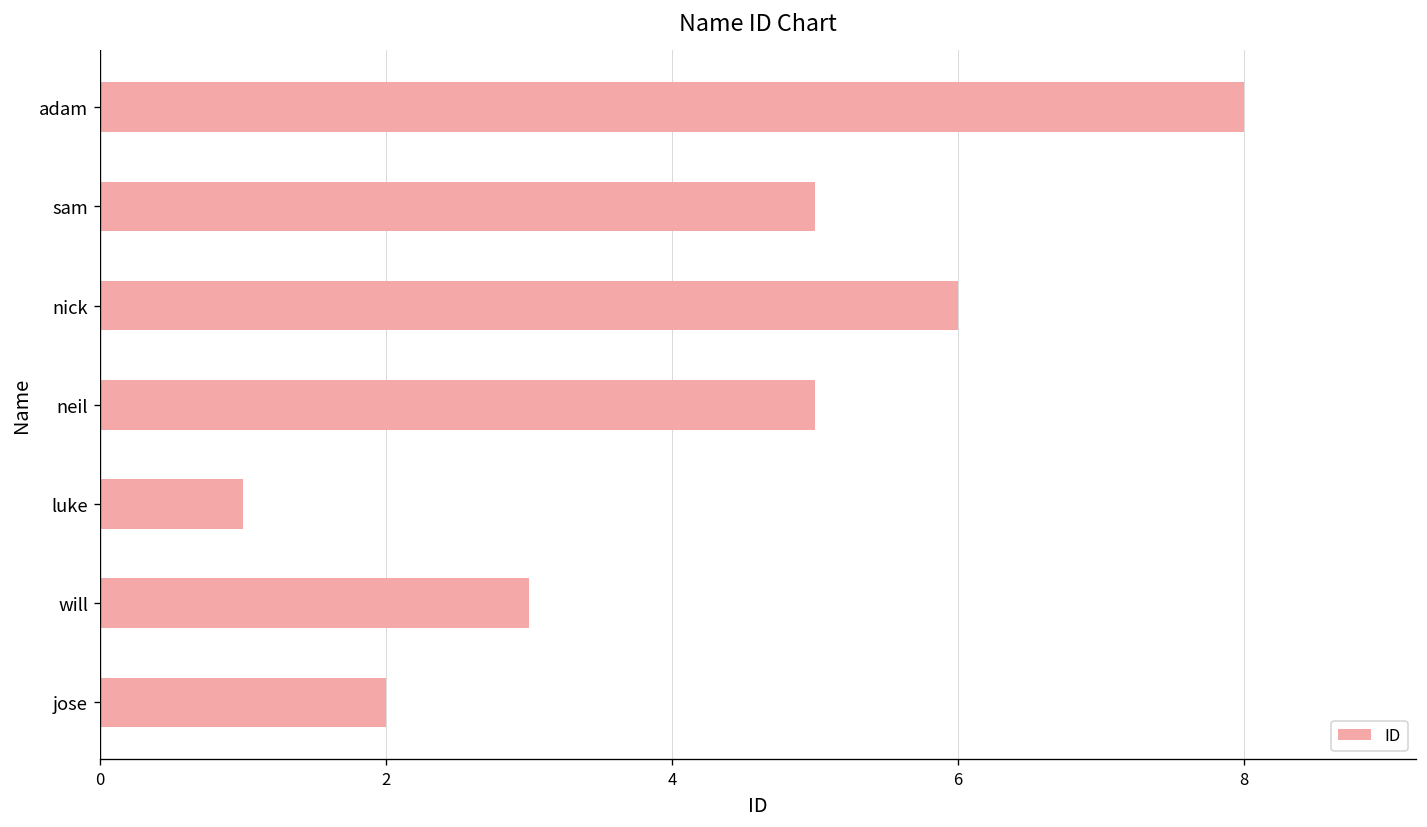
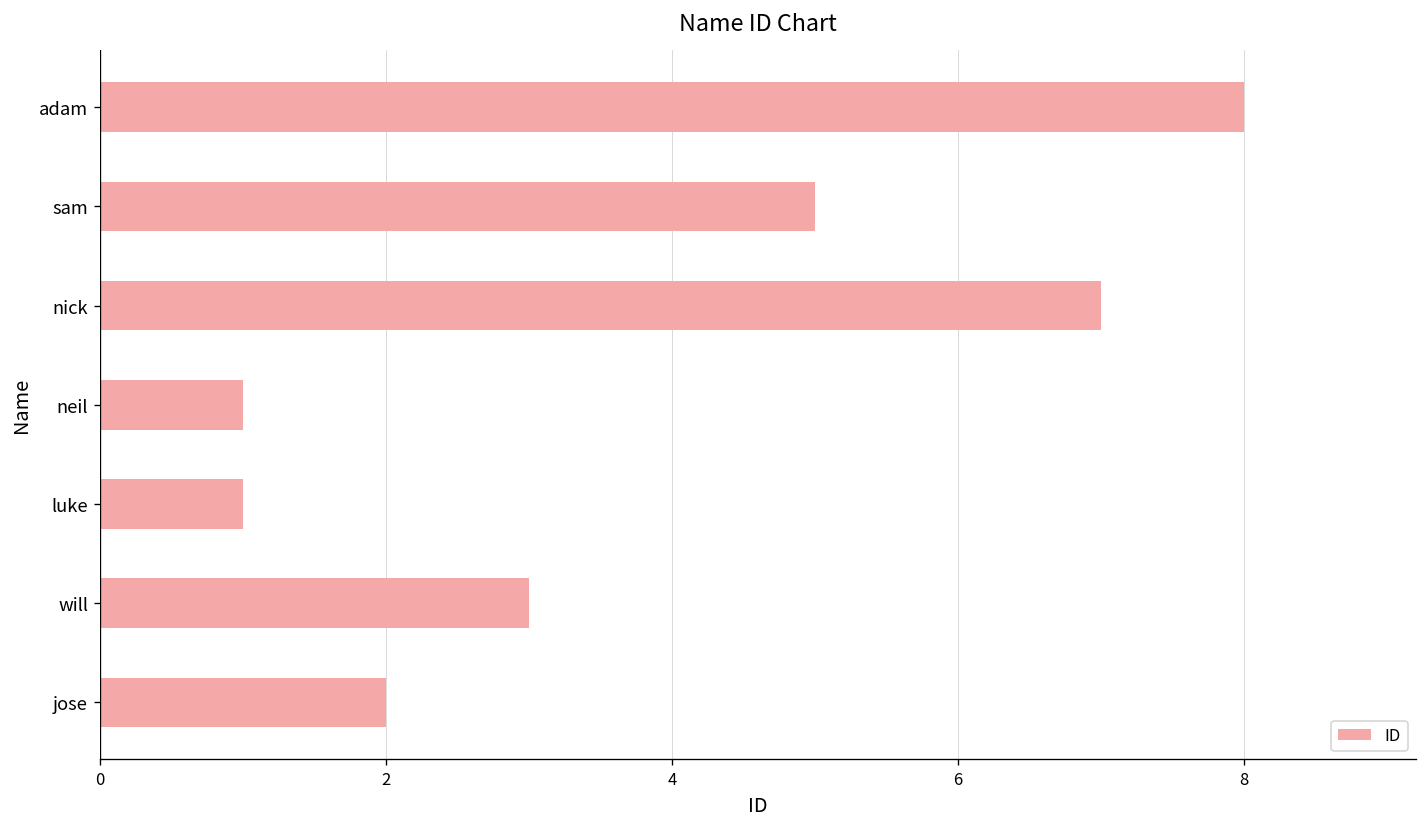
  {
    "adam": 8,
    "sam": 5,
-   "nick": 6,
-   "neil": 5,
+   "nick": 7,
+   "neil": 1,
    "luke": 1,
    "will": 3,
    "jose": 2
  }
